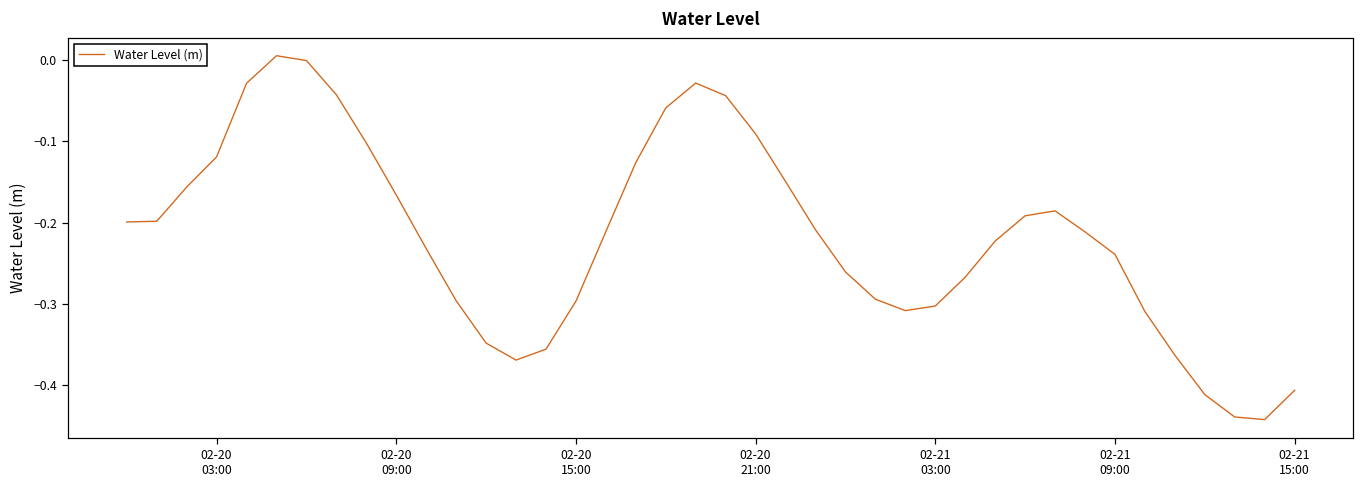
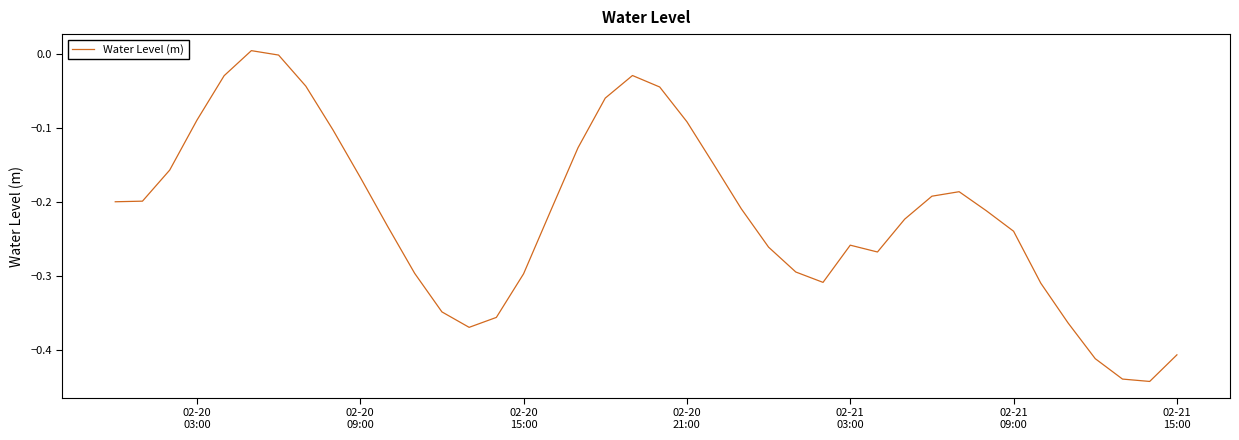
  {
-   "02-20 03:00": -0.12,
+   "02-20 03:00": -0.09,
    "02-20 09:00": -0.17,
    "02-20 15:00": -0.30,
    "02-20 21:00": -0.09,
-   "02-21 03:00": -0.30,
+   "02-21 03:00": -0.26,
    "02-21 09:00": -0.24,
    "02-21 15:00": -0.41
  }
